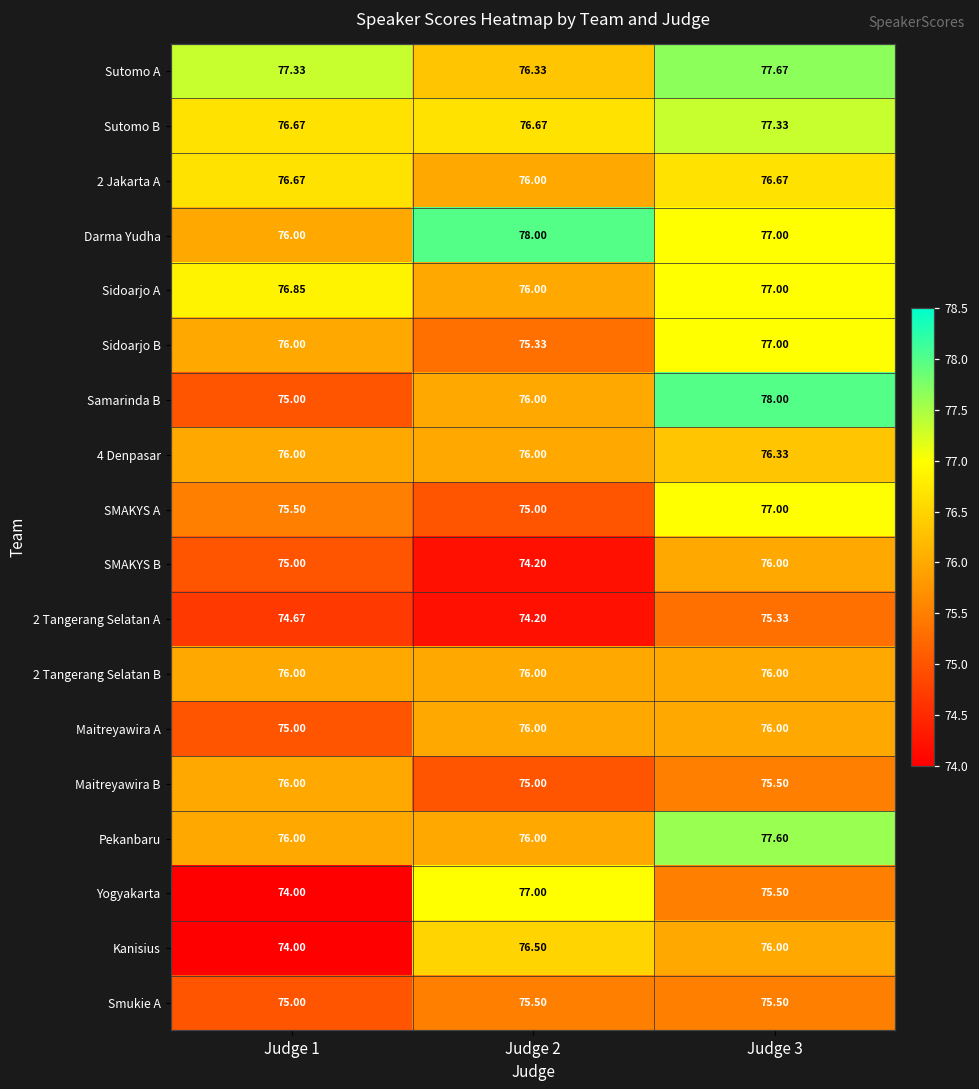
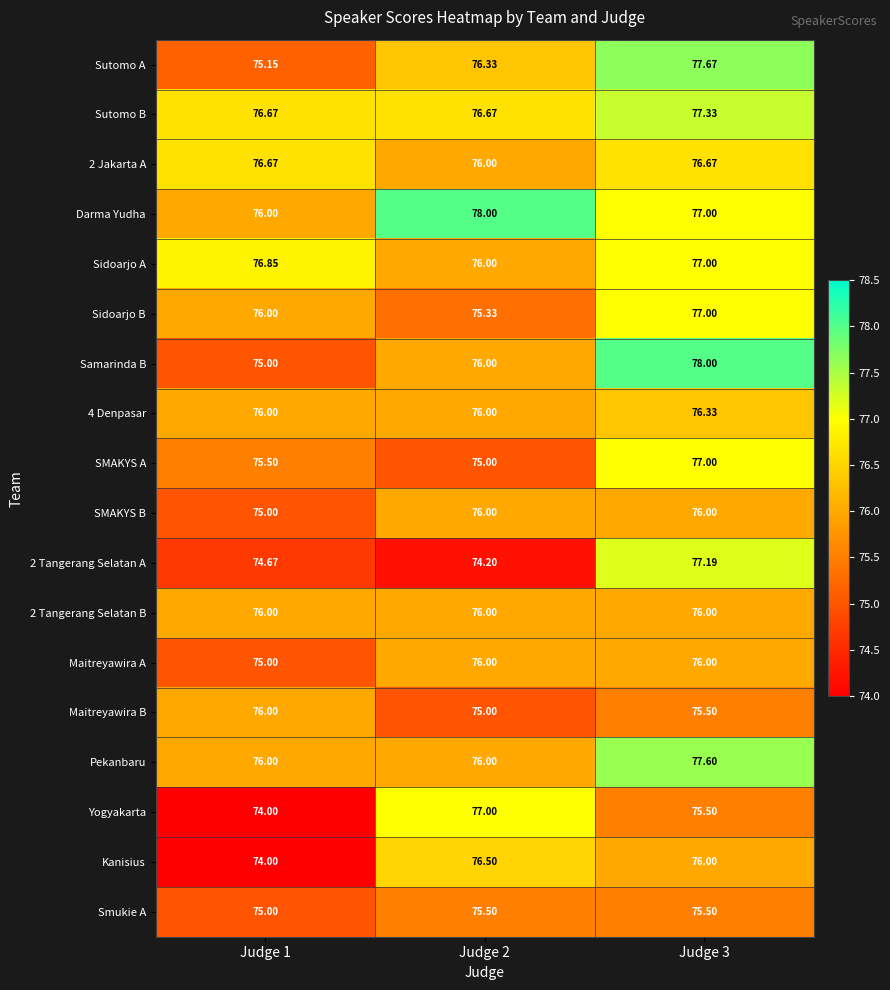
  {
    "Sutomo A": {
-     "Judge 1": 77.33,
+     "Judge 1": 75.15,
      "Judge 2": 76.33,
      "Judge 3": 77.67
    },
    "Sutomo B": {
      "Judge 1": 76.67,
      "Judge 2": 76.67,
      "Judge 3": 77.33
    },
    "2 Jakarta A": {
      "Judge 1": 76.67,
      "Judge 2": 76.00,
      "Judge 3": 76.67
    },
    "Darma Yudha": {
      "Judge 1": 76.00,
      "Judge 2": 78.00,
      "Judge 3": 77.00
    },
    "Sidoarjo A": {
      "Judge 1": 76.85,
      "Judge 2": 76.00,
      "Judge 3": 77.00
    },
    "Sidoarjo B": {
      "Judge 1": 76.00,
      "Judge 2": 75.33,
      "Judge 3": 77.00
    },
    "Samarinda B": {
      "Judge 1": 75.00,
      "Judge 2": 76.00,
      "Judge 3": 78.00
    },
    "4 Denpasar": {
      "Judge 1": 76.00,
      "Judge 2": 76.00,
      "Judge 3": 76.33
    },
    "SMAKYS A": {
      "Judge 1": 75.50,
      "Judge 2": 75.00,
      "Judge 3": 77.00
    },
    "SMAKYS B": {
      "Judge 1": 75.00,
-     "Judge 2": 74.20,
+     "Judge 2": 76.00,
      "Judge 3": 76.00
    },
    "2 Tangerang Selatan A": {
      "Judge 1": 74.67,
      "Judge 2": 74.20,
-     "Judge 3": 75.33
+     "Judge 3": 77.19
    },
    "2 Tangerang Selatan B": {
      "Judge 1": 76.00,
      "Judge 2": 76.00,
      "Judge 3": 76.00
    },
    "Maitreyawira A": {
      "Judge 1": 75.00,
      "Judge 2": 76.00,
      "Judge 3": 76.00
    },
    "Maitreyawira B": {
      "Judge 1": 76.00,
      "Judge 2": 75.00,
      "Judge 3": 75.50
    },
    "Pekanbaru": {
      "Judge 1": 76.00,
      "Judge 2": 76.00,
      "Judge 3": 77.60
    },
    "Yogyakarta": {
      "Judge 1": 74.00,
      "Judge 2": 77.00,
      "Judge 3": 75.50
    },
    "Kanisius": {
      "Judge 1": 74.00,
      "Judge 2": 76.50,
      "Judge 3": 76.00
    },
    "Smukie A": {
      "Judge 1": 75.00,
      "Judge 2": 75.50,
      "Judge 3": 75.50
    }
  }
